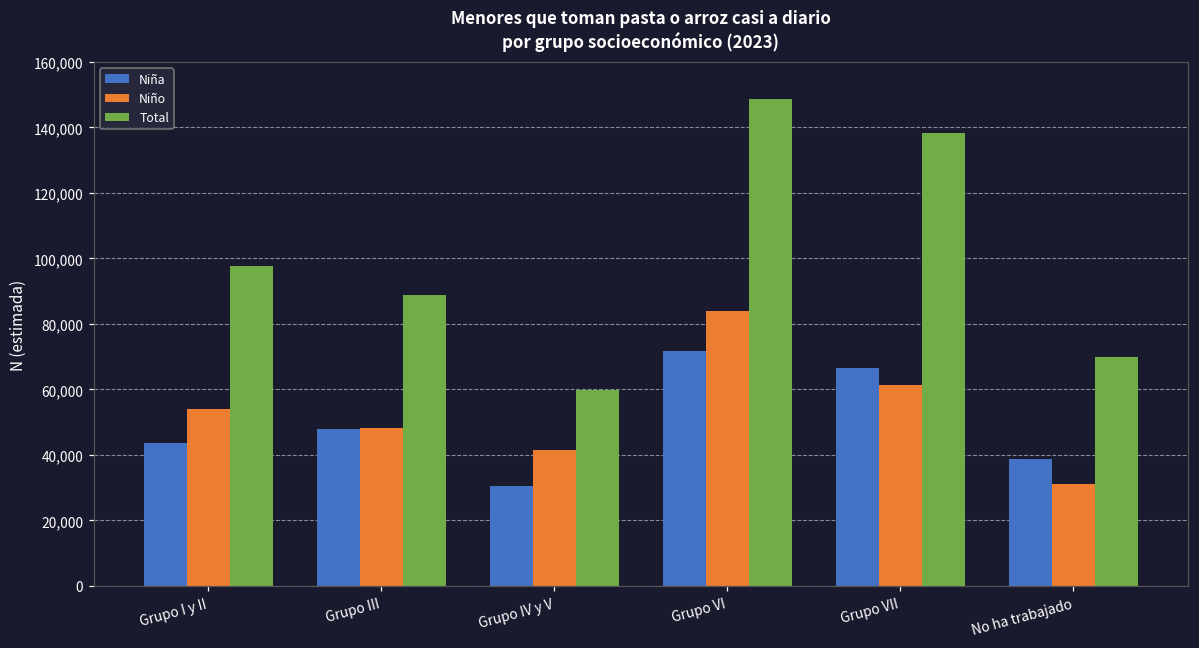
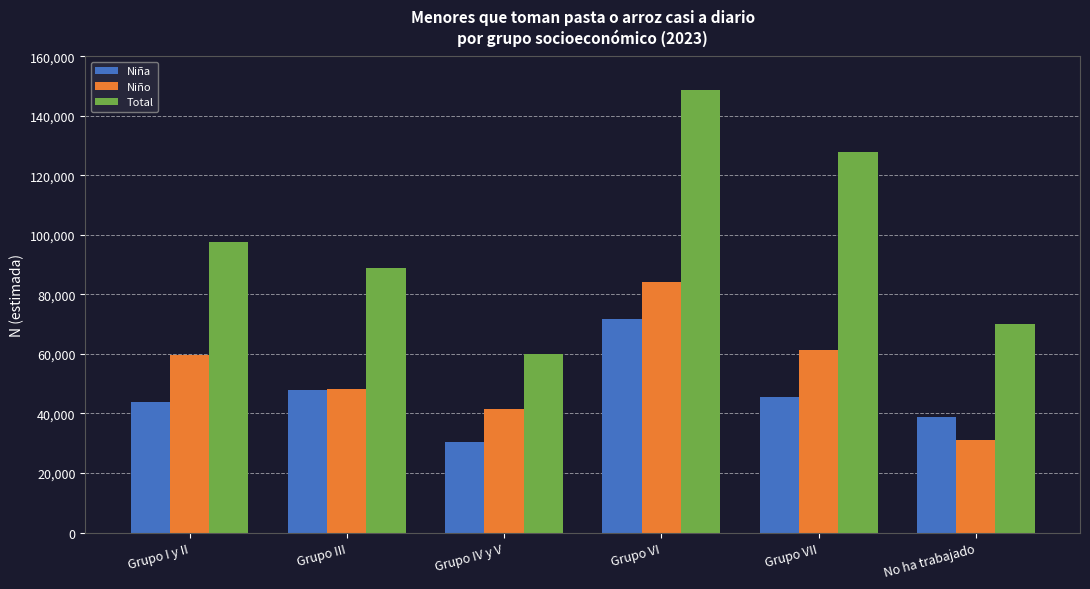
  {
    "Niña": {
      "Grupo I y II": "44,000",
      "Grupo III": "48,000",
      "Grupo IV y V": "31,000",
      "Grupo VI": "72,000",
-     "Grupo VII": "66,000",
+     "Grupo VII": "46,000",
      "No ha trabajado": "39,000"
    },
    "Niño": {
-     "Grupo I y II": "54,000",
+     "Grupo I y II": "60,000",
      "Grupo III": "48,000",
      "Grupo IV y V": "41,000",
      "Grupo VI": "84,000",
      "Grupo VII": "61,000",
      "No ha trabajado": "31,000"
    },
    "Total": {
      "Grupo I y II": "98,000",
      "Grupo III": "89,000",
      "Grupo IV y V": "60,000",
      "Grupo VI": "149,000",
-     "Grupo VII": "138,000",
+     "Grupo VII": "128,000",
      "No ha trabajado": "70,000"
    }
  }
